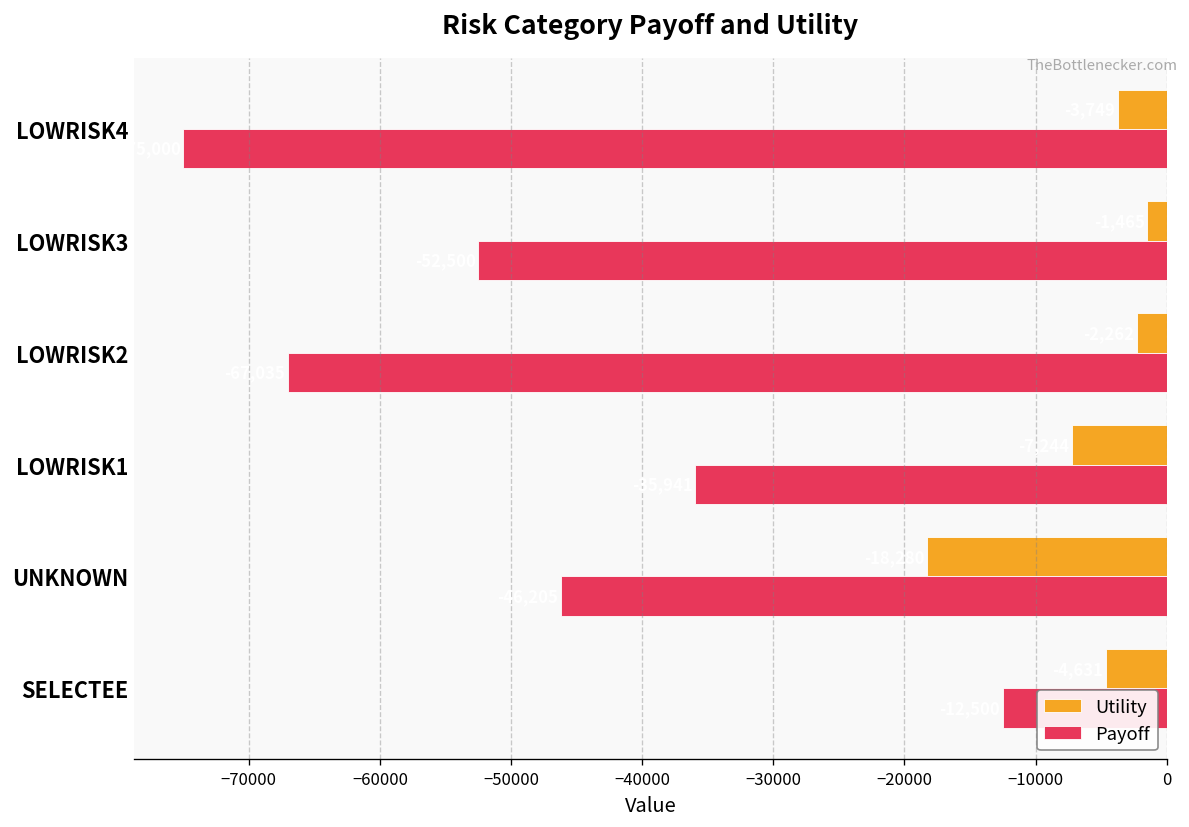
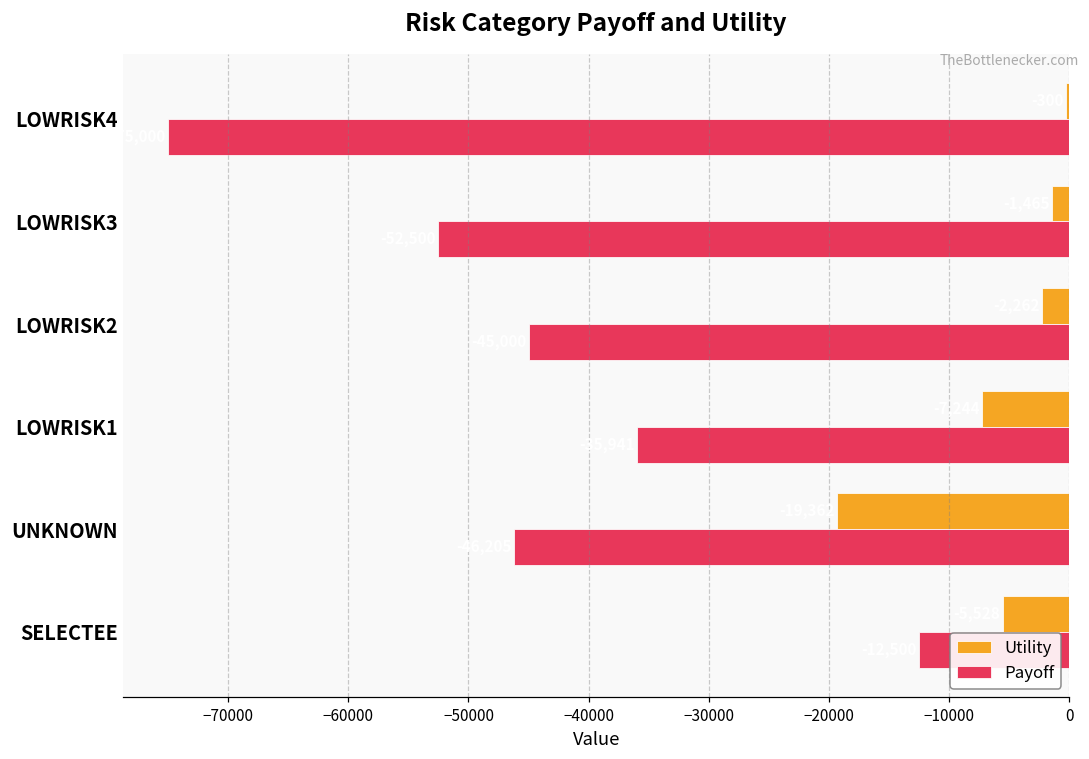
  {
    "Utility": {
-     "LOWRISK4": -3700,
+     "LOWRISK4": -300,
      "LOWRISK3": -1500,
      "LOWRISK2": -2300,
      "LOWRISK1": -7200,
-     "UNKNOWN": -18300,
-     "SELECTEE": -4600
+     "UNKNOWN": -19400,
+     "SELECTEE": -5500
    },
    "Payoff": {
      "LOWRISK4": -75000,
      "LOWRISK3": -52500,
-     "LOWRISK2": -67000,
+     "LOWRISK2": -45000,
      "LOWRISK1": -35900,
      "UNKNOWN": -46200,
      "SELECTEE": -12500
    }
  }
